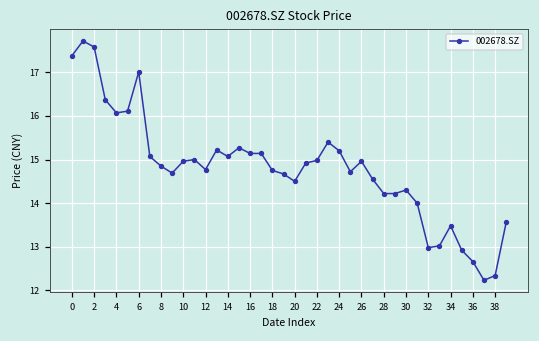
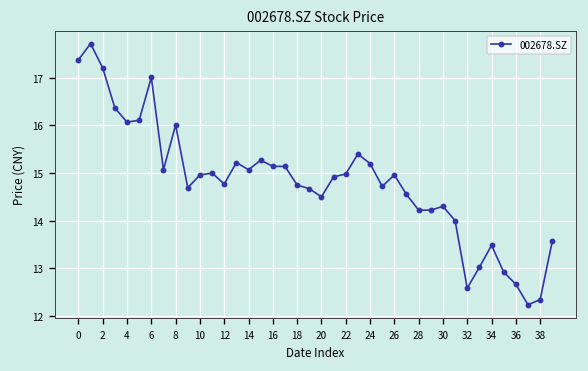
  {
    "0": 17.4,
-   "2": 17.6,
+   "2": 17.2,
    "4": 16.1,
    "6": 17.0,
-   "8": 14.9,
+   "8": 16.0,
    "10": 15.0,
    "12": 14.8,
    "14": 15.1,
    "16": 15.1,
    "18": 14.8,
    "20": 14.5,
    "22": 15.0,
    "24": 15.2,
    "26": 15.0,
    "28": 14.2,
    "30": 14.3,
-   "32": 13.0,
+   "32": 12.6,
    "34": 13.5,
    "36": 12.7,
    "38": 12.3
  }
